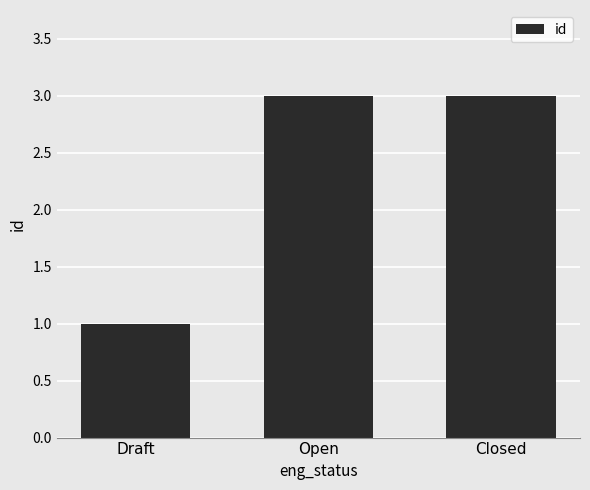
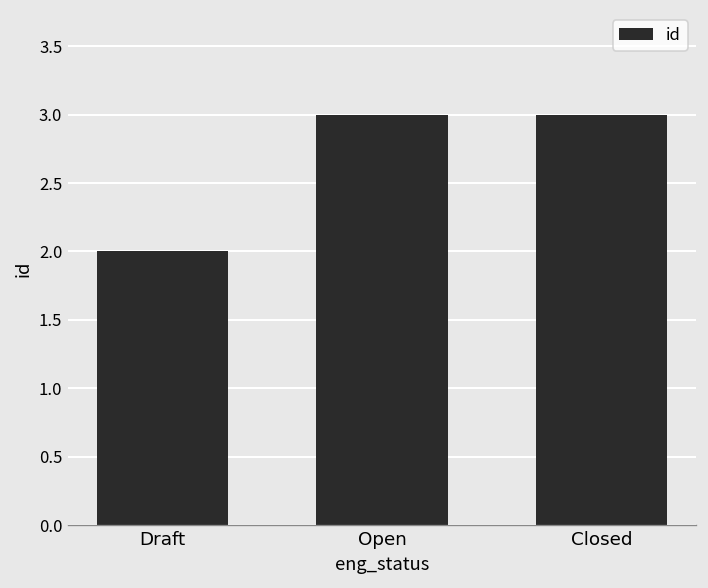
  {
-   "Draft": 1,
+   "Draft": 2,
    "Open": 3,
    "Closed": 3
  }
